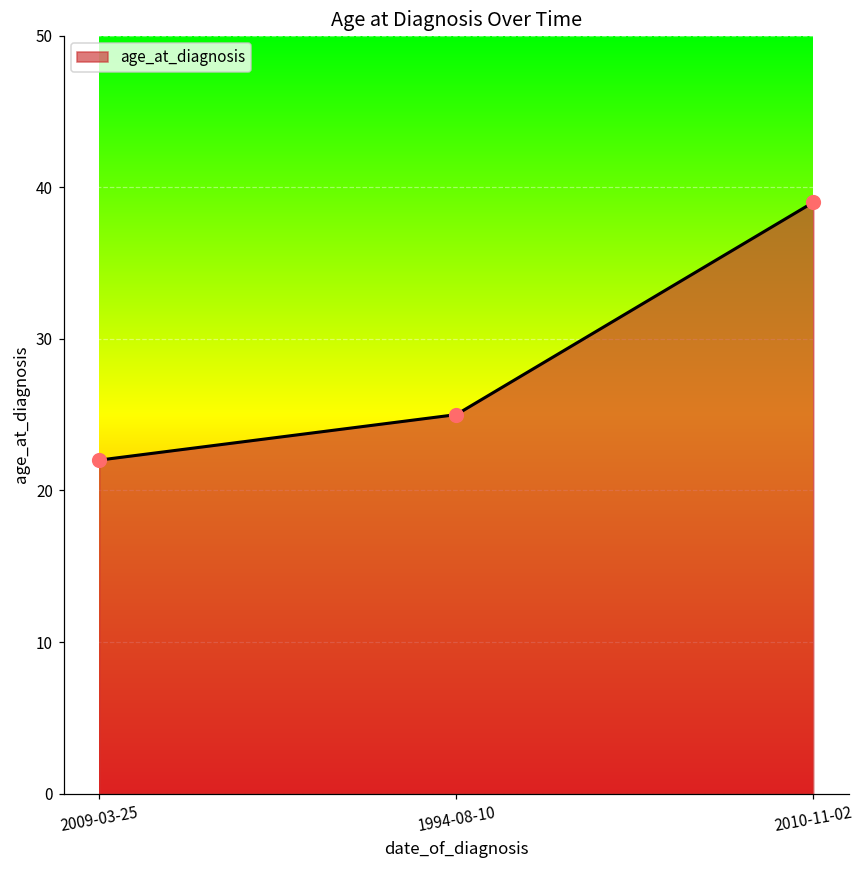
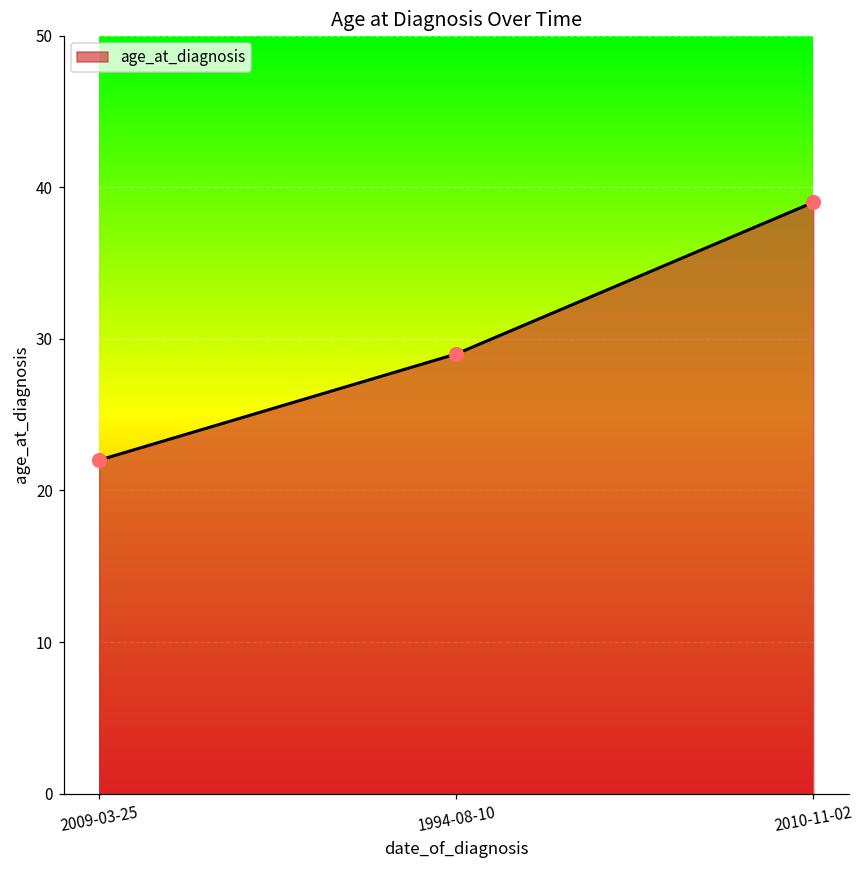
  {
    "2009-03-25": 22,
-   "1994-08-10": 25,
+   "1994-08-10": 29,
    "2010-11-02": 39
  }
